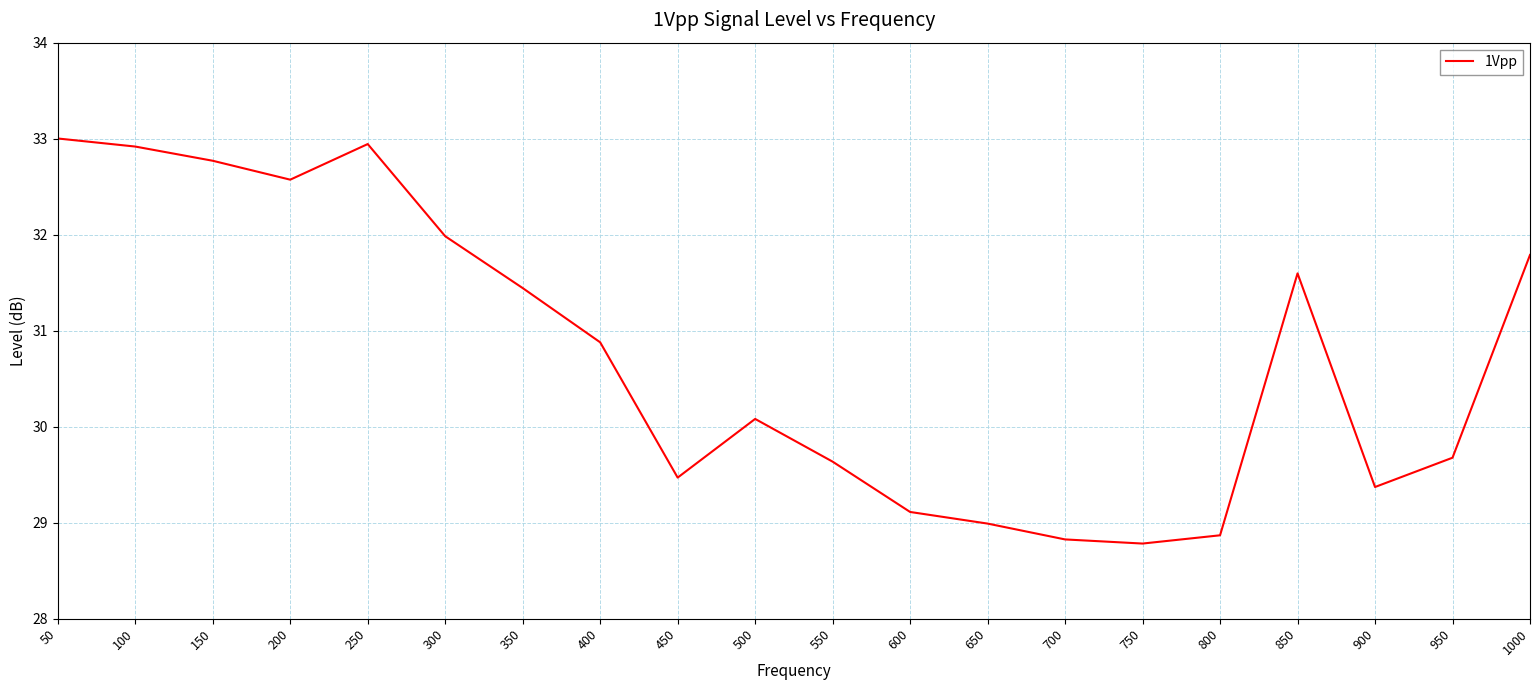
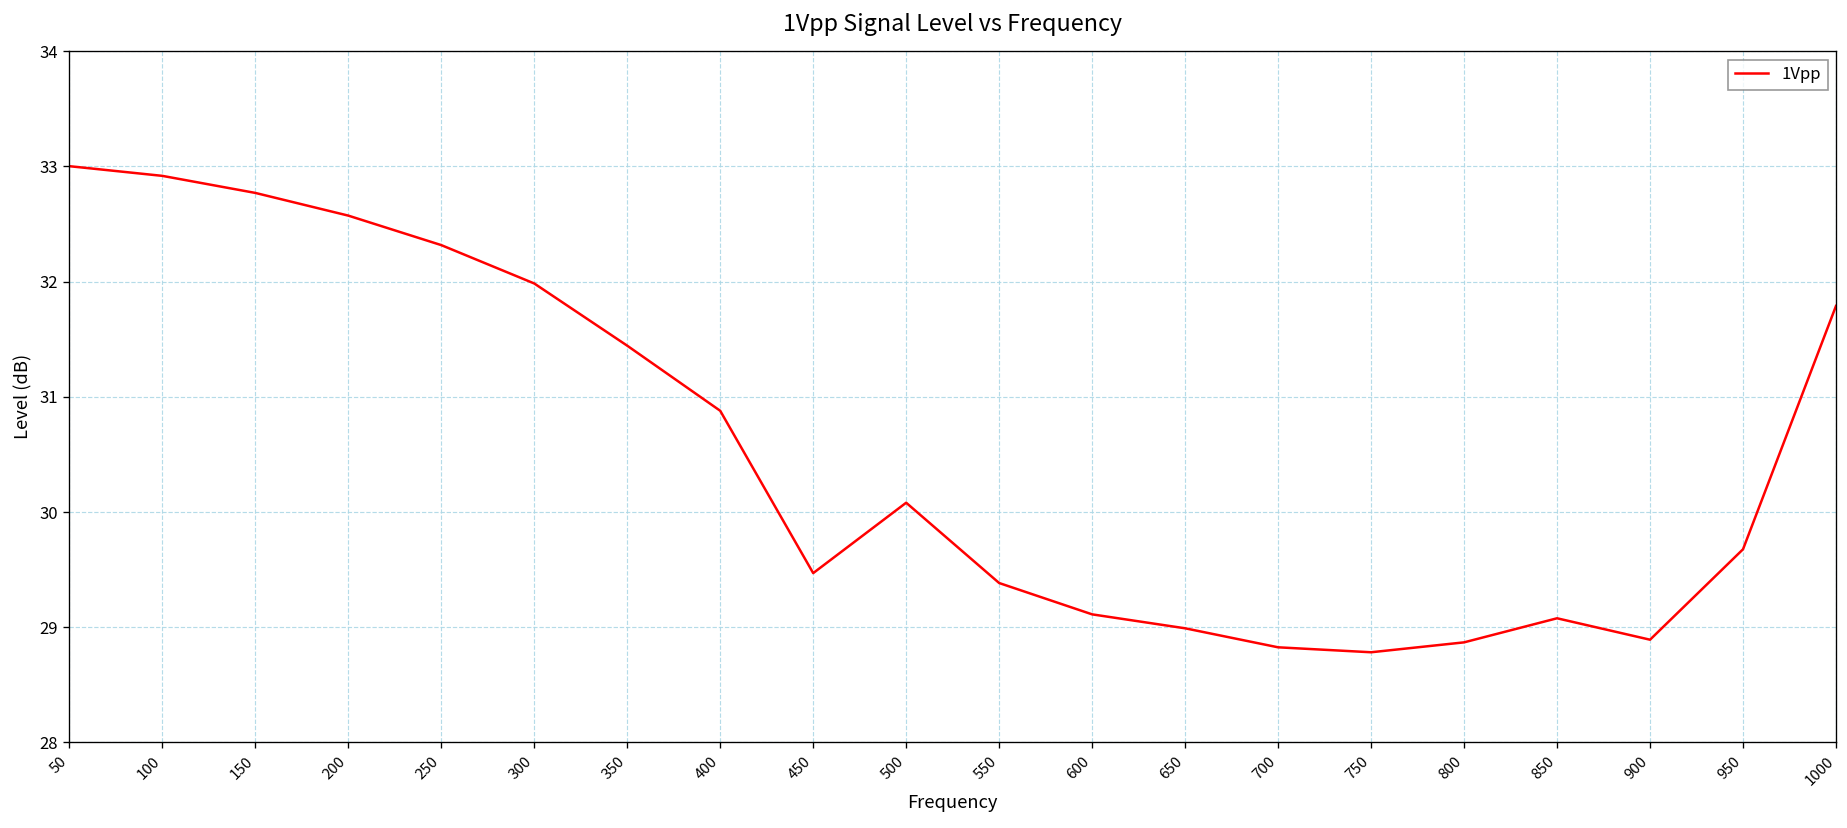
  {
    "50": 33.0,
    "100": 32.9,
    "150": 32.8,
    "200": 32.6,
-   "250": 32.9,
+   "250": 32.3,
    "300": 32.0,
    "350": 31.4,
    "400": 30.9,
    "450": 29.5,
    "500": 30.1,
-   "550": 29.6,
+   "550": 29.4,
    "600": 29.1,
    "650": 29.0,
    "700": 28.8,
    "750": 28.8,
    "800": 28.9,
-   "850": 31.6,
-   "900": 29.4,
+   "850": 29.1,
+   "900": 28.9,
    "950": 29.7,
    "1000": 31.8
  }
